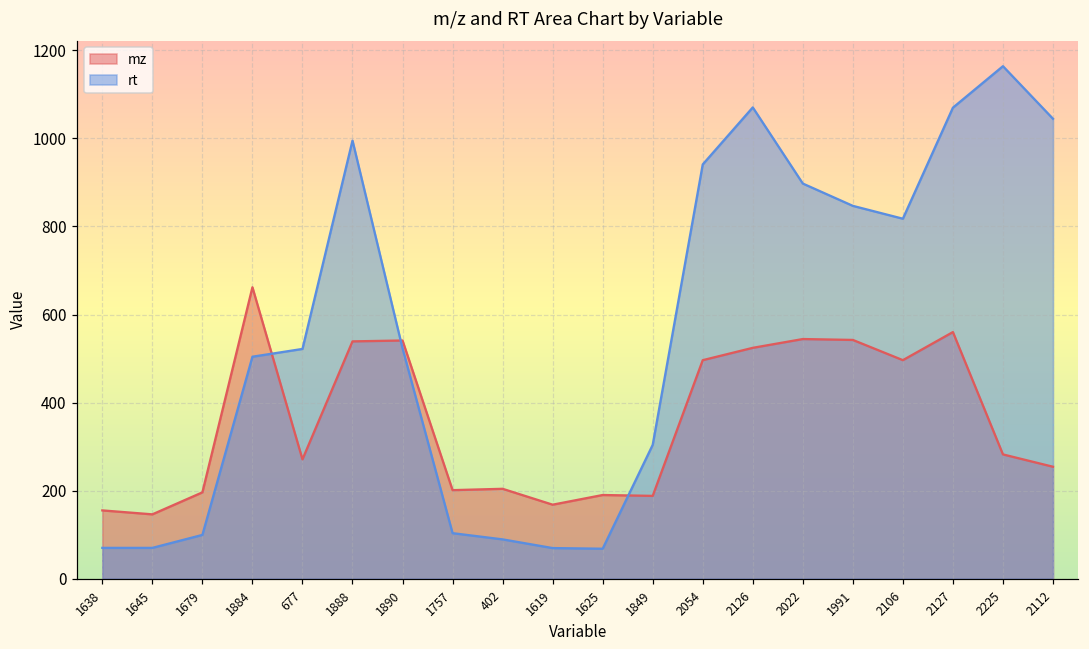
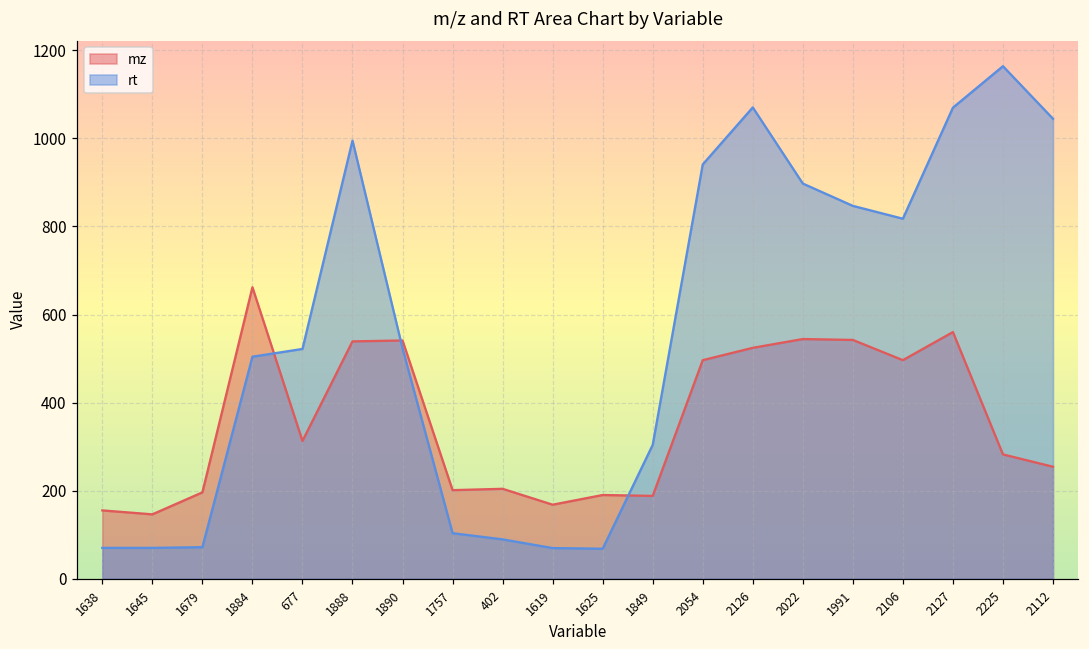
  {
    "mz": {
      "1638": 160,
      "1645": 150,
      "1679": 200,
      "1884": 660,
-     "677": 270,
+     "677": 310,
      "1888": 540,
      "1890": 540,
      "1757": 200,
      "402": 200,
      "1619": 170,
      "1625": 190,
      "1849": 190,
      "2054": 500,
      "2126": 520,
      "2022": 540,
      "1991": 540,
      "2106": 500,
      "2127": 560,
      "2225": 280,
      "2112": 250
    },
    "rt": {
      "1638": 70,
      "1645": 70,
-     "1679": 100,
+     "1679": 70,
      "1884": 500,
      "677": 520,
      "1888": 1000,
      "1890": 520,
      "1757": 100,
      "402": 90,
      "1619": 70,
      "1625": 70,
      "1849": 300,
      "2054": 940,
      "2126": 1070,
      "2022": 900,
      "1991": 850,
      "2106": 820,
      "2127": 1070,
      "2225": 1160,
      "2112": 1040
    }
  }
